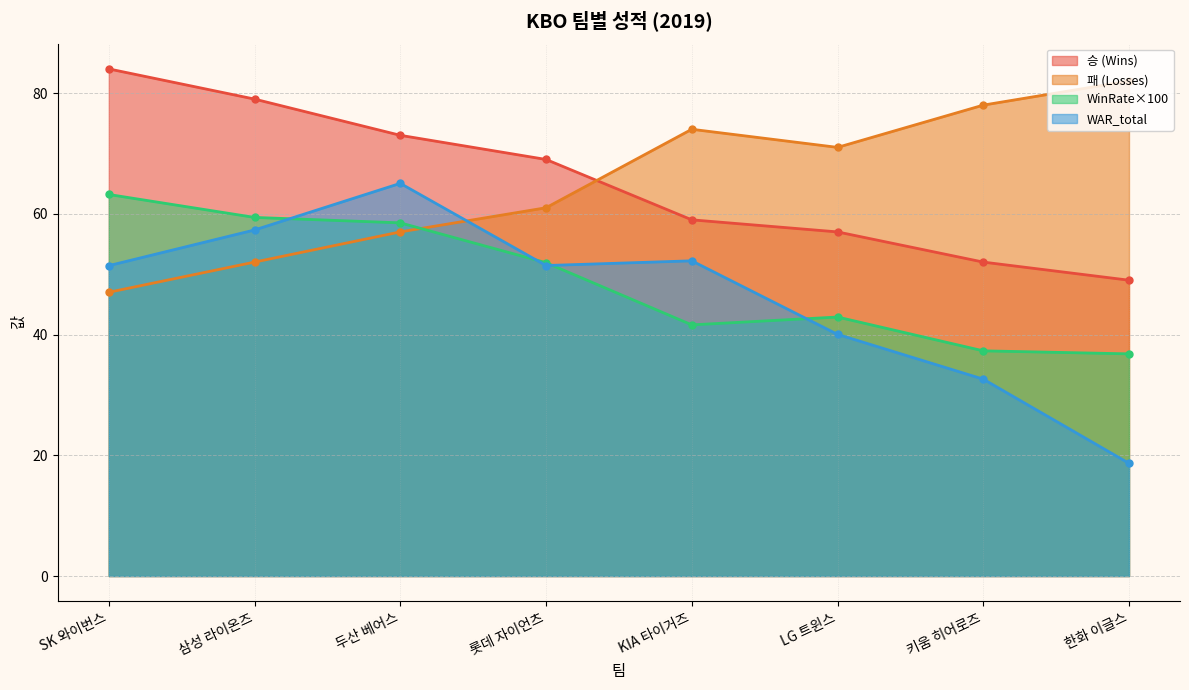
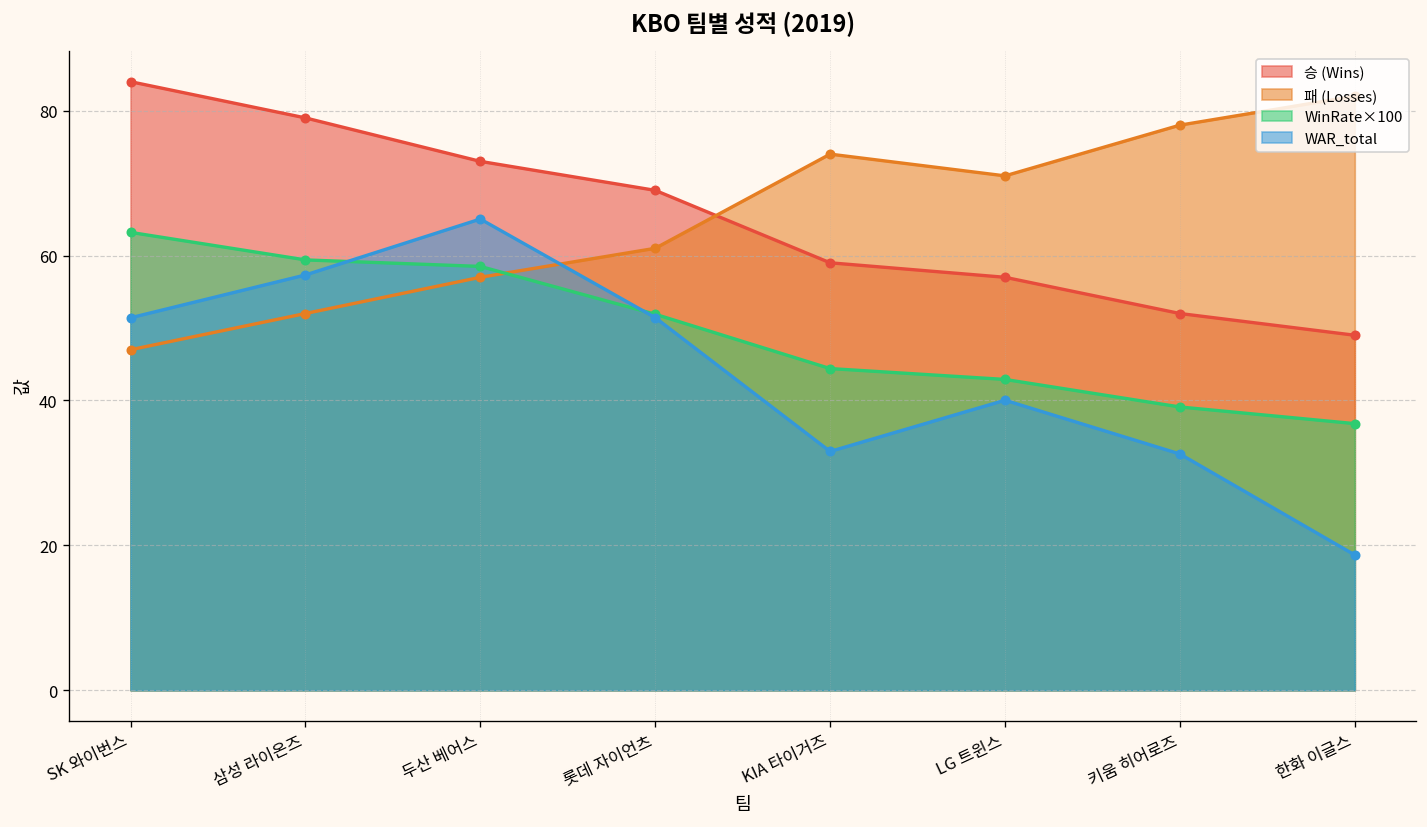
  {
    "WinRate×100": {
      "SK 와이번스": 63,
      "삼성 라이온즈": 59,
      "두산 베어스": 59,
      "롯데 자이언츠": 52,
-     "KIA 타이거즈": 42,
+     "KIA 타이거즈": 44,
      "LG 트윈스": 43,
-     "키움 히어로즈": 37,
+     "키움 히어로즈": 39,
      "한화 이글스": 37
    },
    "WAR_total": {
      "SK 와이번스": 51,
      "삼성 라이온즈": 57,
      "두산 베어스": 65,
      "롯데 자이언츠": 51,
-     "KIA 타이거즈": 52,
+     "KIA 타이거즈": 33,
      "LG 트윈스": 40,
      "키움 히어로즈": 33,
      "한화 이글스": 19
    }
  }
